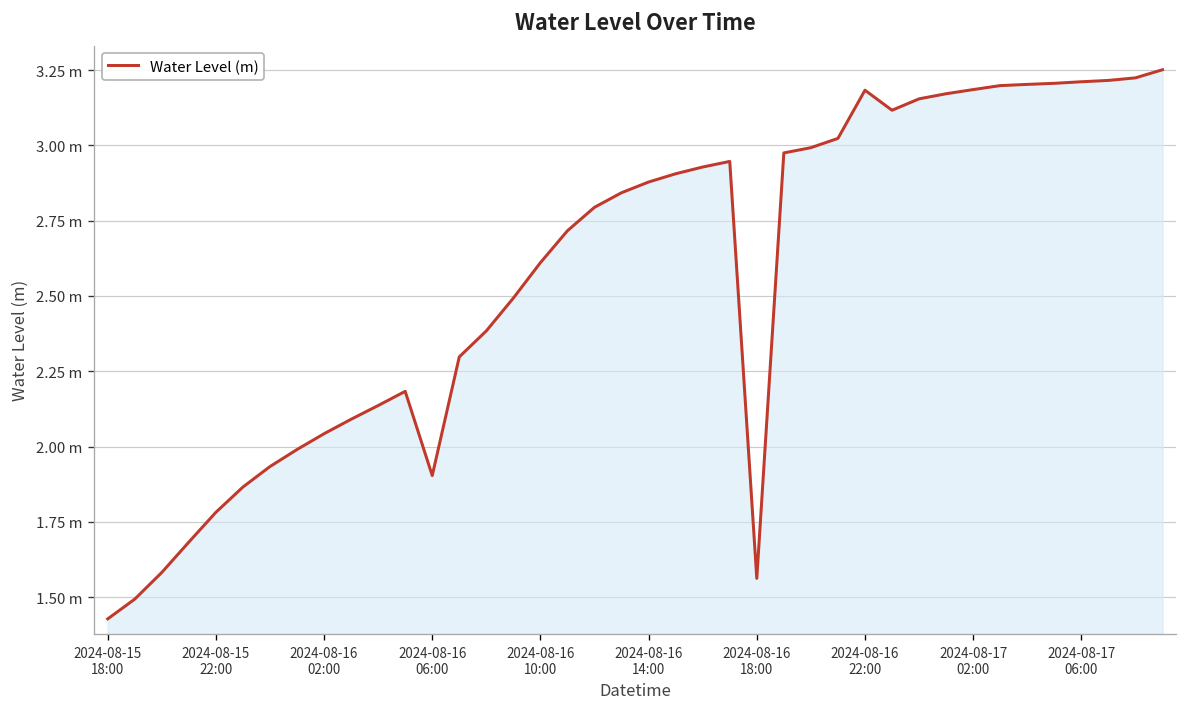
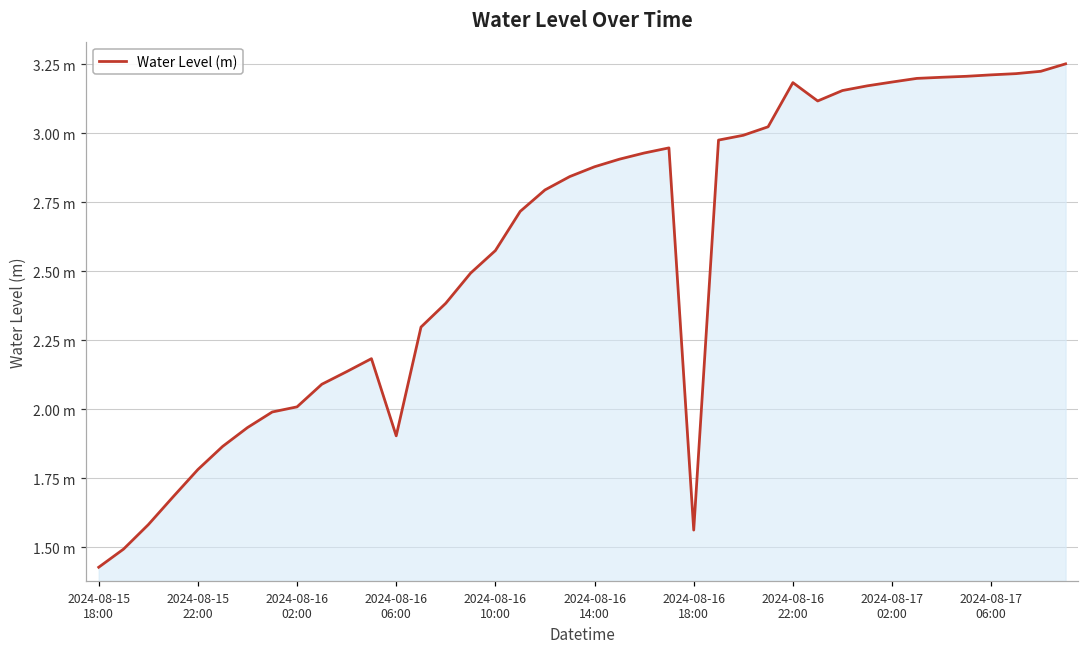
  {
    "2024-08-15 18:00": "1.43 m",
    "2024-08-15 22:00": "1.78 m",
-   "2024-08-16 02:00": "2.04 m",
+   "2024-08-16 02:00": "2.01 m",
    "2024-08-16 06:00": "1.90 m",
-   "2024-08-16 10:00": "2.61 m",
+   "2024-08-16 10:00": "2.57 m",
    "2024-08-16 14:00": "2.88 m",
    "2024-08-16 18:00": "1.56 m",
    "2024-08-16 22:00": "3.18 m",
    "2024-08-17 02:00": "3.19 m",
    "2024-08-17 06:00": "3.21 m"
  }
